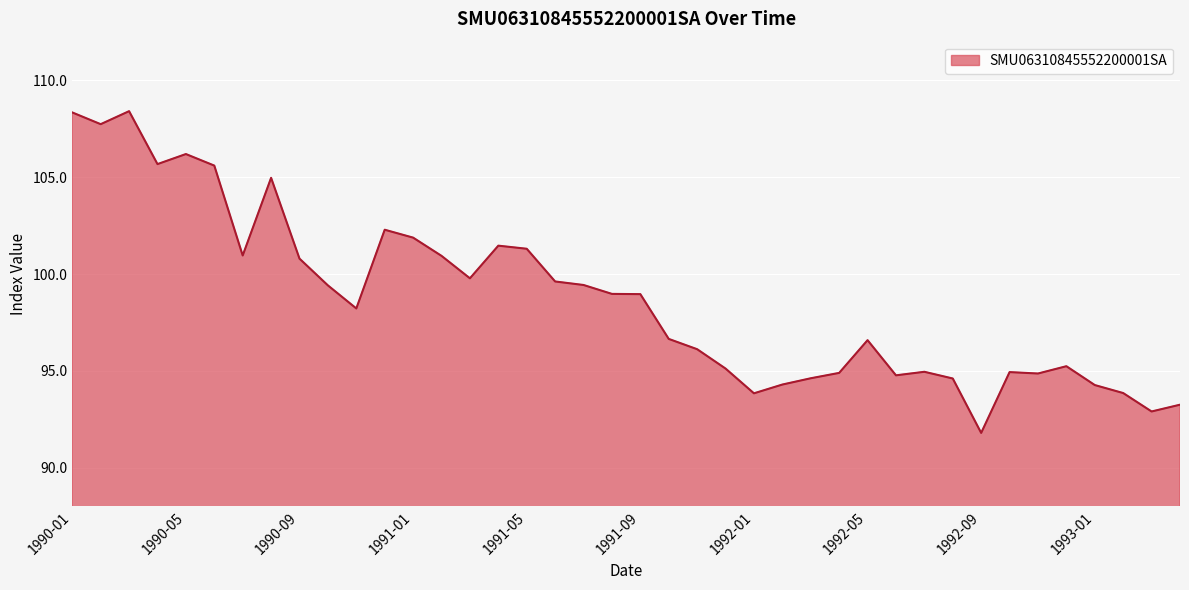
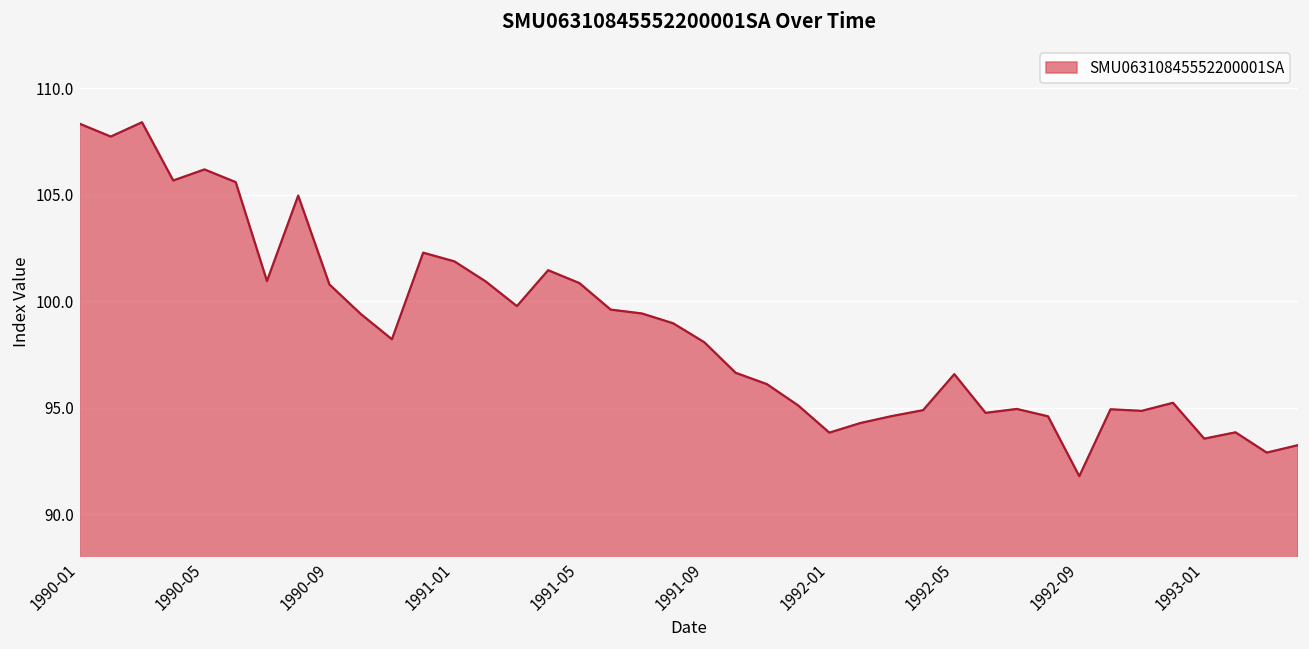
  {
    "1990-01": 108.3,
    "1990-05": 106.2,
    "1990-09": 100.8,
    "1991-01": 101.9,
-   "1991-05": 101.3,
-   "1991-09": 99.0,
+   "1991-05": 100.9,
+   "1991-09": 98.1,
    "1992-01": 93.8,
    "1992-05": 96.6,
    "1992-09": 91.8,
-   "1993-01": 94.3
+   "1993-01": 93.6
  }
